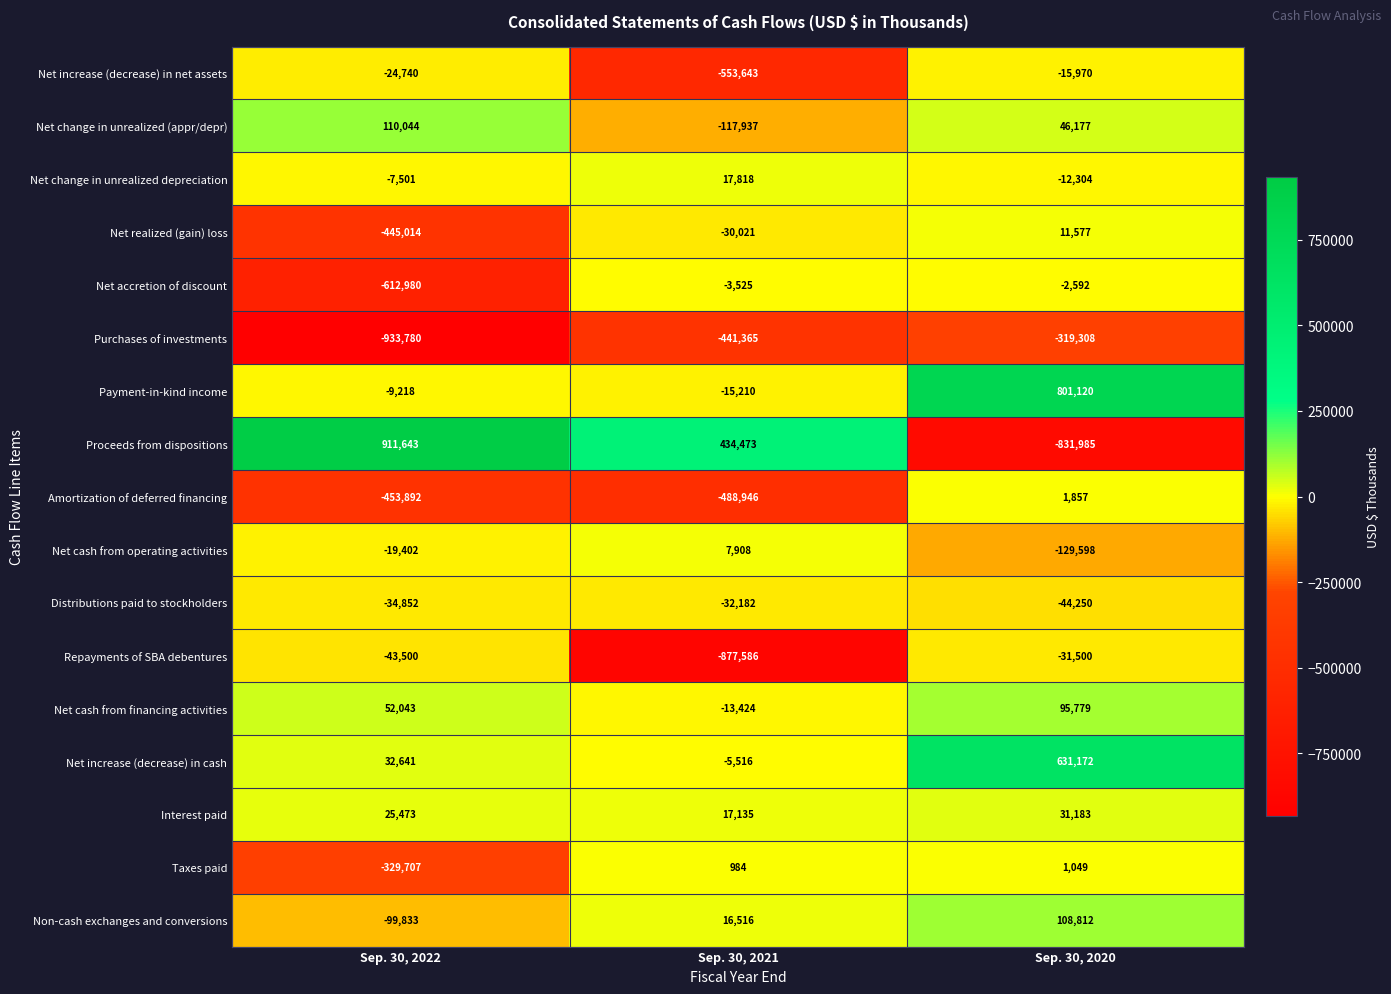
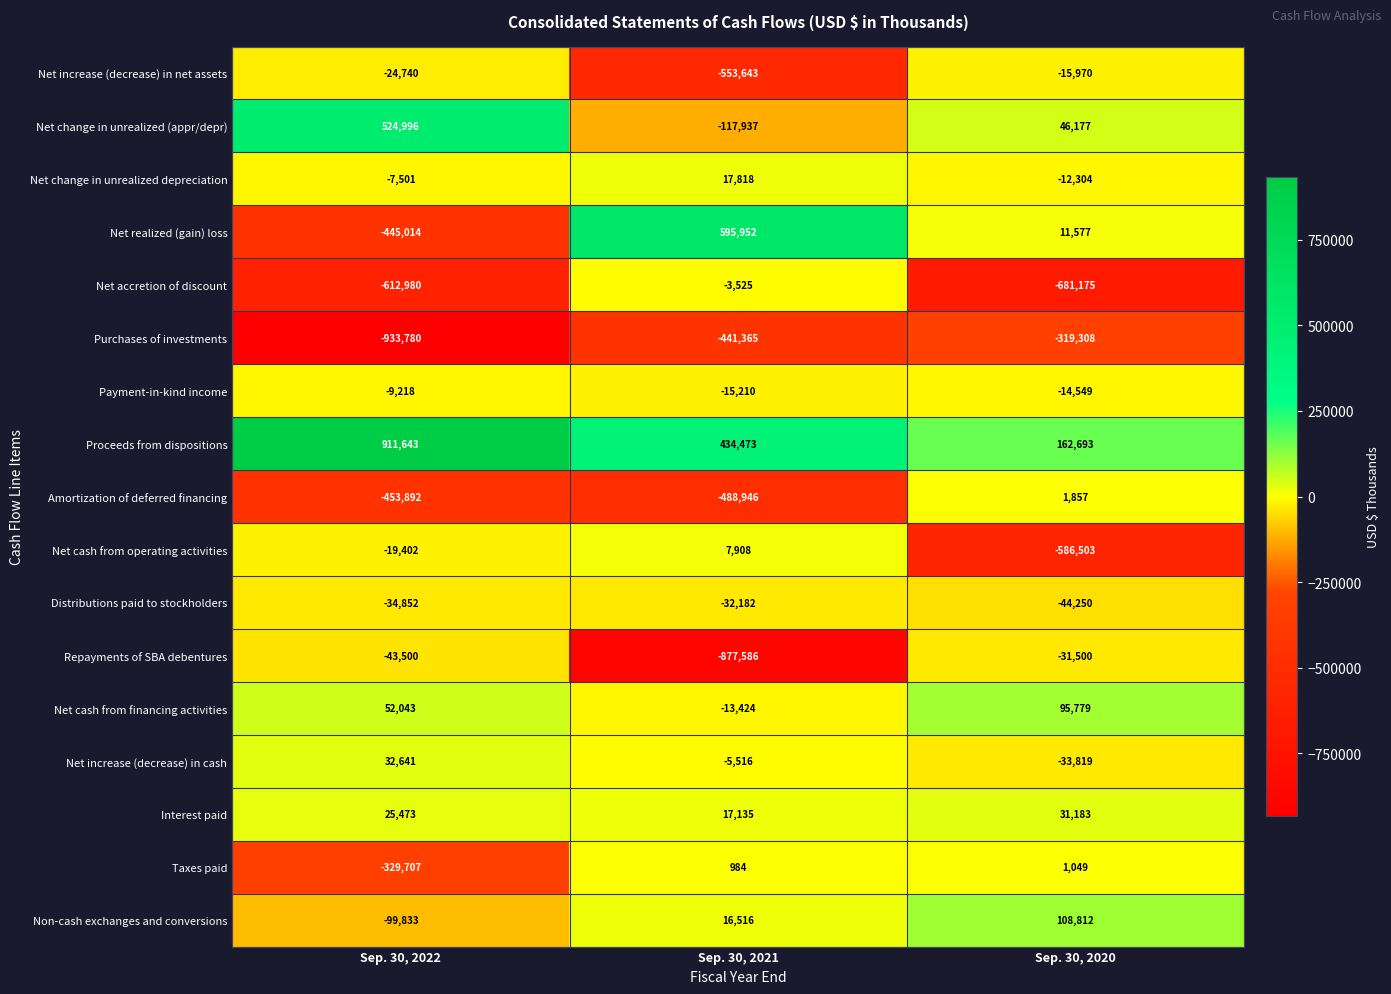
  {
    "Net increase (decrease) in net assets": {
      "Sep. 30, 2022": "-24,740",
      "Sep. 30, 2021": "-553,643",
      "Sep. 30, 2020": "-15,970"
    },
    "Net change in unrealized (appr/depr)": {
-     "Sep. 30, 2022": "110,044",
+     "Sep. 30, 2022": "524,996",
      "Sep. 30, 2021": "-117,937",
      "Sep. 30, 2020": "46,177"
    },
    "Net change in unrealized depreciation": {
      "Sep. 30, 2022": "-7,501",
      "Sep. 30, 2021": "17,818",
      "Sep. 30, 2020": "-12,304"
    },
    "Net realized (gain) loss": {
      "Sep. 30, 2022": "-445,014",
-     "Sep. 30, 2021": "-30,021",
+     "Sep. 30, 2021": "595,952",
      "Sep. 30, 2020": "11,577"
    },
    "Net accretion of discount": {
      "Sep. 30, 2022": "-612,980",
      "Sep. 30, 2021": "-3,525",
-     "Sep. 30, 2020": "-2,592"
+     "Sep. 30, 2020": "-681,175"
    },
    "Purchases of investments": {
      "Sep. 30, 2022": "-933,780",
      "Sep. 30, 2021": "-441,365",
      "Sep. 30, 2020": "-319,308"
    },
    "Payment-in-kind income": {
      "Sep. 30, 2022": "-9,218",
      "Sep. 30, 2021": "-15,210",
-     "Sep. 30, 2020": "801,120"
+     "Sep. 30, 2020": "-14,549"
    },
    "Proceeds from dispositions": {
      "Sep. 30, 2022": "911,643",
      "Sep. 30, 2021": "434,473",
-     "Sep. 30, 2020": "-831,985"
+     "Sep. 30, 2020": "162,693"
    },
    "Amortization of deferred financing": {
      "Sep. 30, 2022": "-453,892",
      "Sep. 30, 2021": "-488,946",
      "Sep. 30, 2020": "1,857"
    },
    "Net cash from operating activities": {
      "Sep. 30, 2022": "-19,402",
      "Sep. 30, 2021": "7,908",
-     "Sep. 30, 2020": "-129,598"
+     "Sep. 30, 2020": "-586,503"
    },
    "Distributions paid to stockholders": {
      "Sep. 30, 2022": "-34,852",
      "Sep. 30, 2021": "-32,182",
      "Sep. 30, 2020": "-44,250"
    },
    "Repayments of SBA debentures": {
      "Sep. 30, 2022": "-43,500",
      "Sep. 30, 2021": "-877,586",
      "Sep. 30, 2020": "-31,500"
    },
    "Net cash from financing activities": {
      "Sep. 30, 2022": "52,043",
      "Sep. 30, 2021": "-13,424",
      "Sep. 30, 2020": "95,779"
    },
    "Net increase (decrease) in cash": {
      "Sep. 30, 2022": "32,641",
      "Sep. 30, 2021": "-5,516",
-     "Sep. 30, 2020": "631,172"
+     "Sep. 30, 2020": "-33,819"
    },
    "Interest paid": {
      "Sep. 30, 2022": "25,473",
      "Sep. 30, 2021": "17,135",
      "Sep. 30, 2020": "31,183"
    },
    "Taxes paid": {
      "Sep. 30, 2022": "-329,707",
      "Sep. 30, 2021": "984",
      "Sep. 30, 2020": "1,049"
    },
    "Non-cash exchanges and conversions": {
      "Sep. 30, 2022": "-99,833",
      "Sep. 30, 2021": "16,516",
      "Sep. 30, 2020": "108,812"
    }
  }
